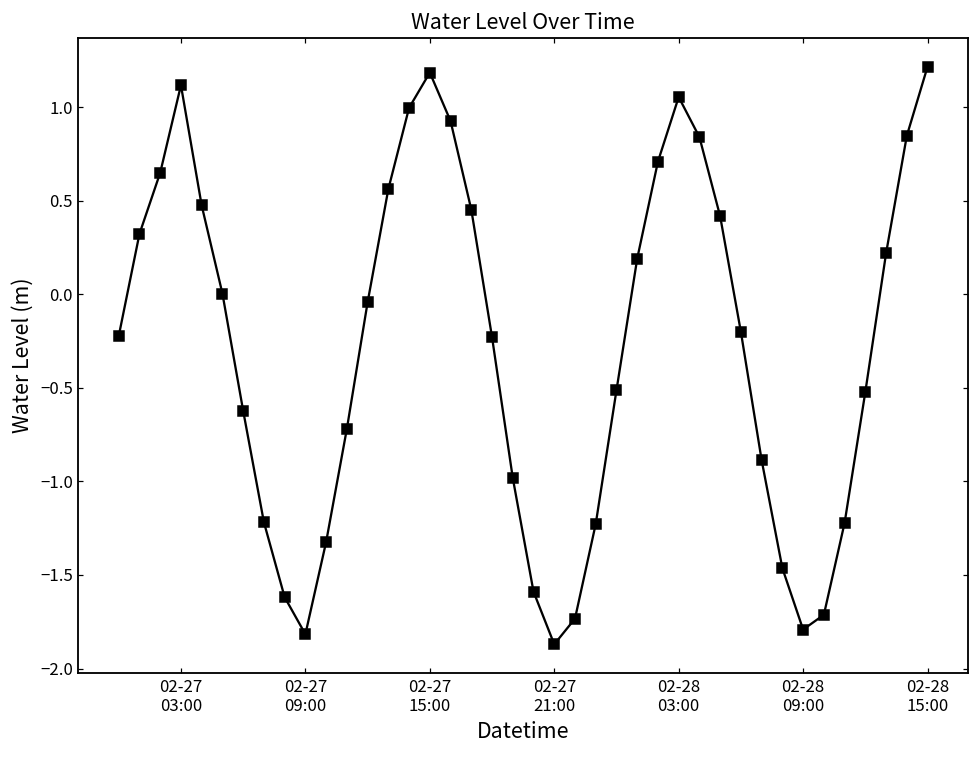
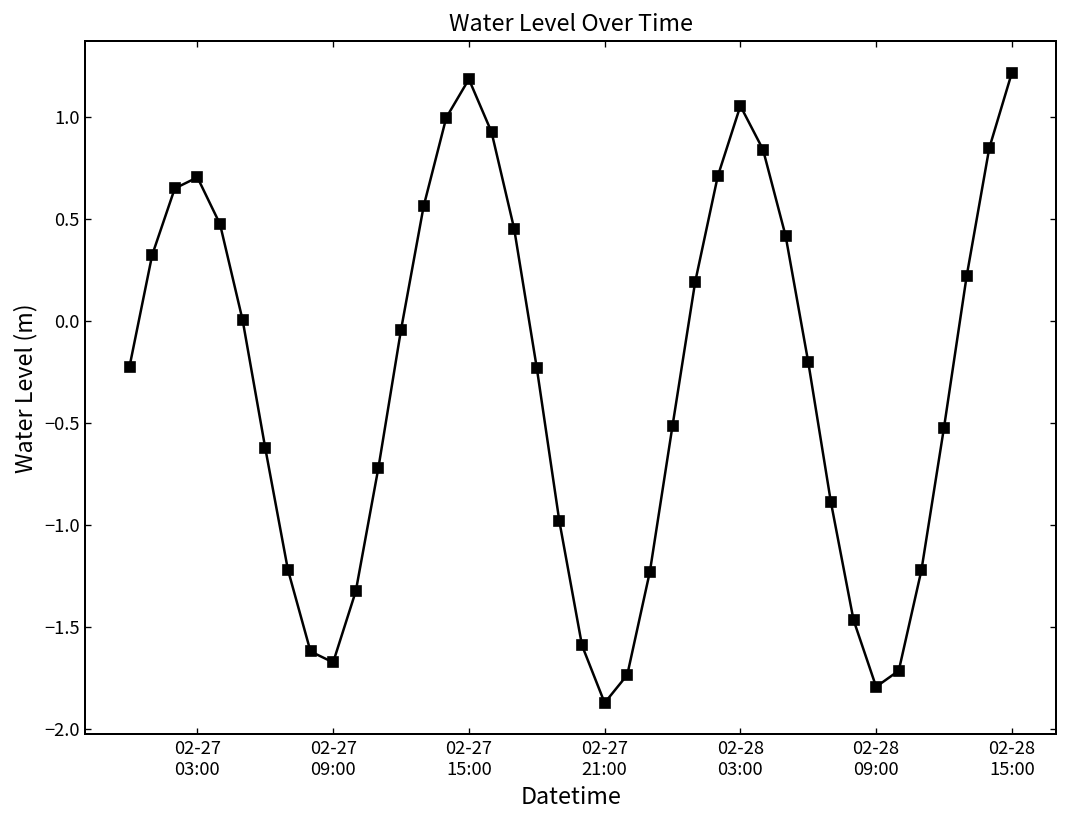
  {
-   "02-27 03:00": 1.12,
-   "02-27 09:00": -1.82,
+   "02-27 03:00": 0.70,
+   "02-27 09:00": -1.67,
    "02-27 15:00": 1.19,
    "02-27 21:00": -1.87,
    "02-28 03:00": 1.06,
    "02-28 09:00": -1.79,
    "02-28 15:00": 1.22
  }
